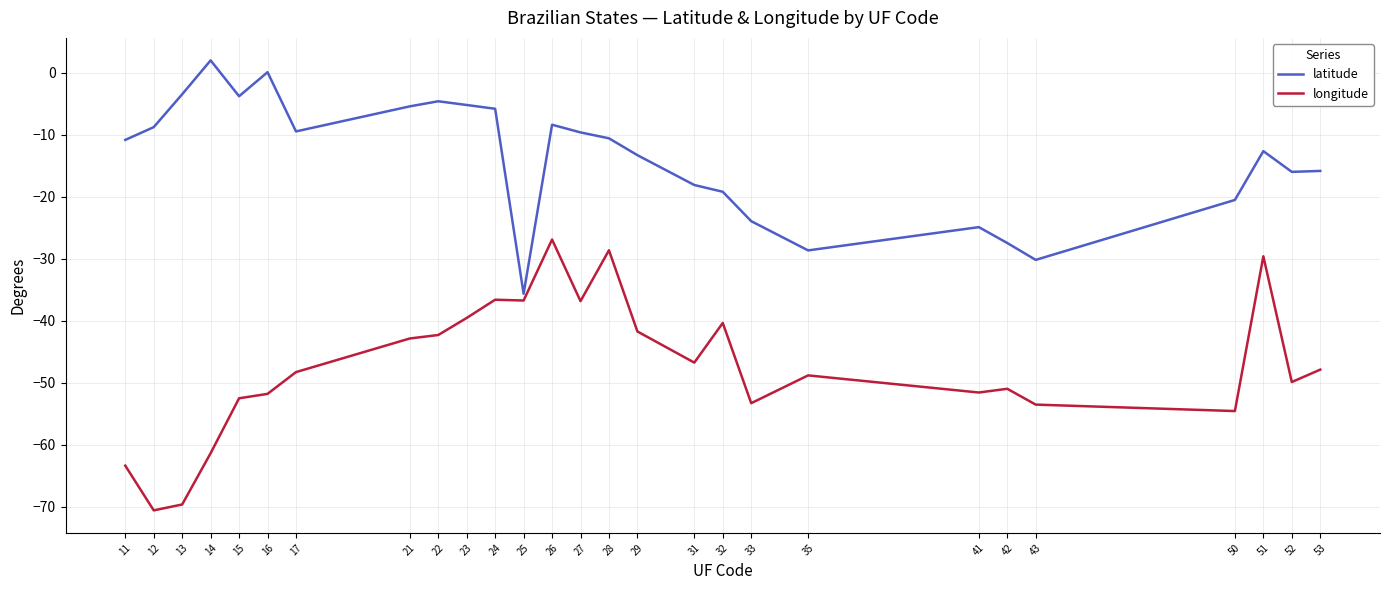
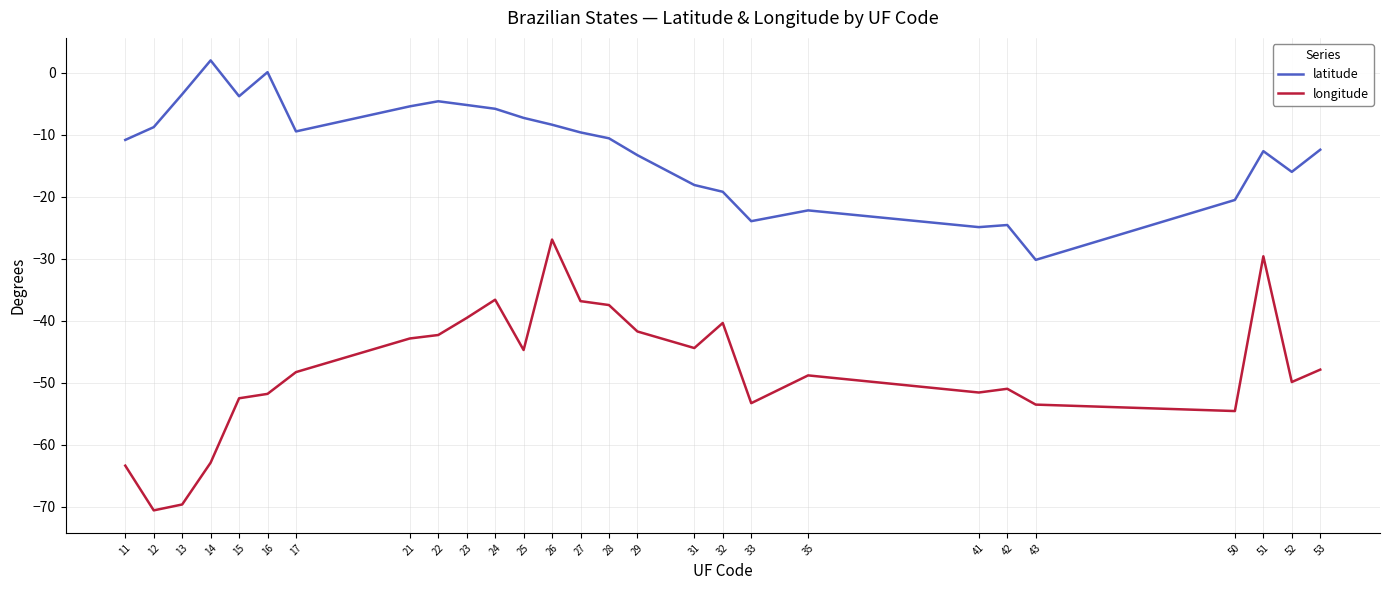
  {
    "latitude": {
      "11": -11,
      "12": -9,
      "13": -3,
      "14": 2,
      "15": -4,
      "16": 0,
      "17": -9,
      "21": -5,
      "22": -5,
      "23": -5,
      "24": -6,
-     "25": -36,
+     "25": -7,
      "26": -8,
      "27": -10,
      "28": -11,
      "29": -13,
      "31": -18,
      "32": -19,
      "33": -24,
-     "35": -29,
+     "35": -22,
      "41": -25,
-     "42": -27,
+     "42": -25,
      "43": -30,
      "50": -21,
      "51": -13,
      "52": -16,
-     "53": -16
+     "53": -12
    },
    "longitude": {
      "11": -63,
      "12": -71,
      "13": -70,
-     "14": -61,
+     "14": -63,
      "15": -52,
      "16": -52,
      "17": -48,
      "21": -43,
      "22": -42,
      "23": -40,
      "24": -37,
-     "25": -37,
+     "25": -45,
      "26": -27,
      "27": -37,
-     "28": -29,
+     "28": -37,
      "29": -42,
-     "31": -47,
+     "31": -44,
      "32": -40,
      "33": -53,
      "35": -49,
      "41": -52,
      "42": -51,
      "43": -54,
      "50": -55,
      "51": -30,
      "52": -50,
      "53": -48
    }
  }
